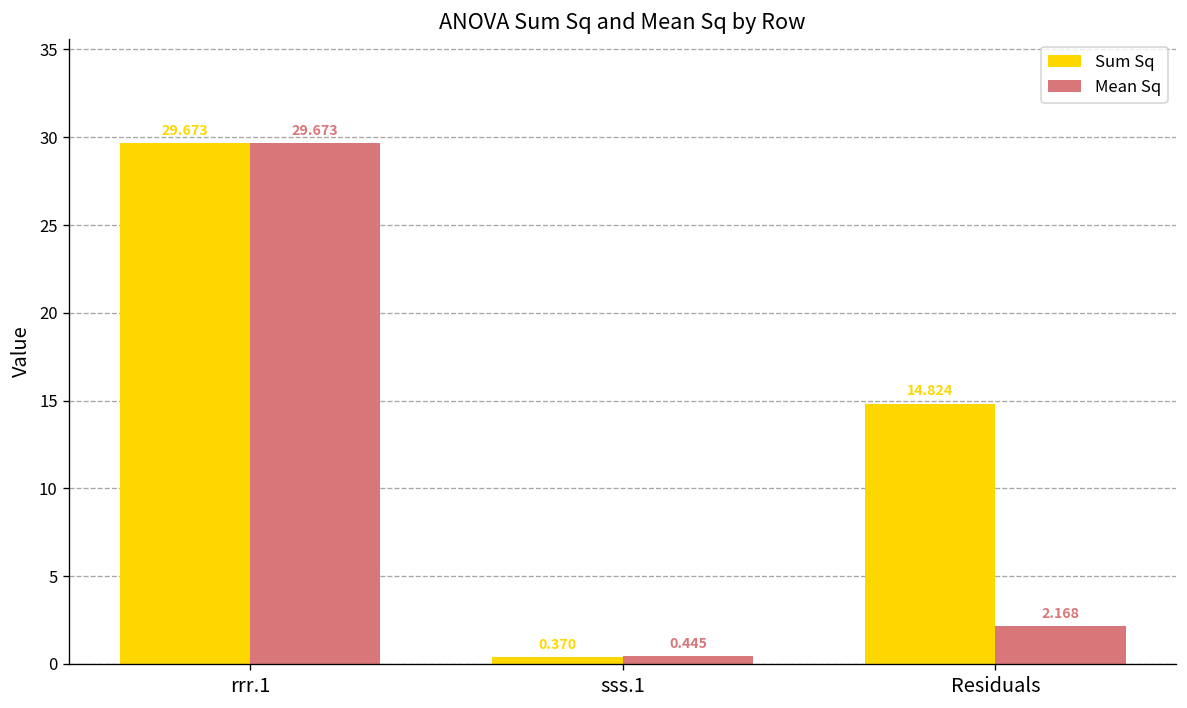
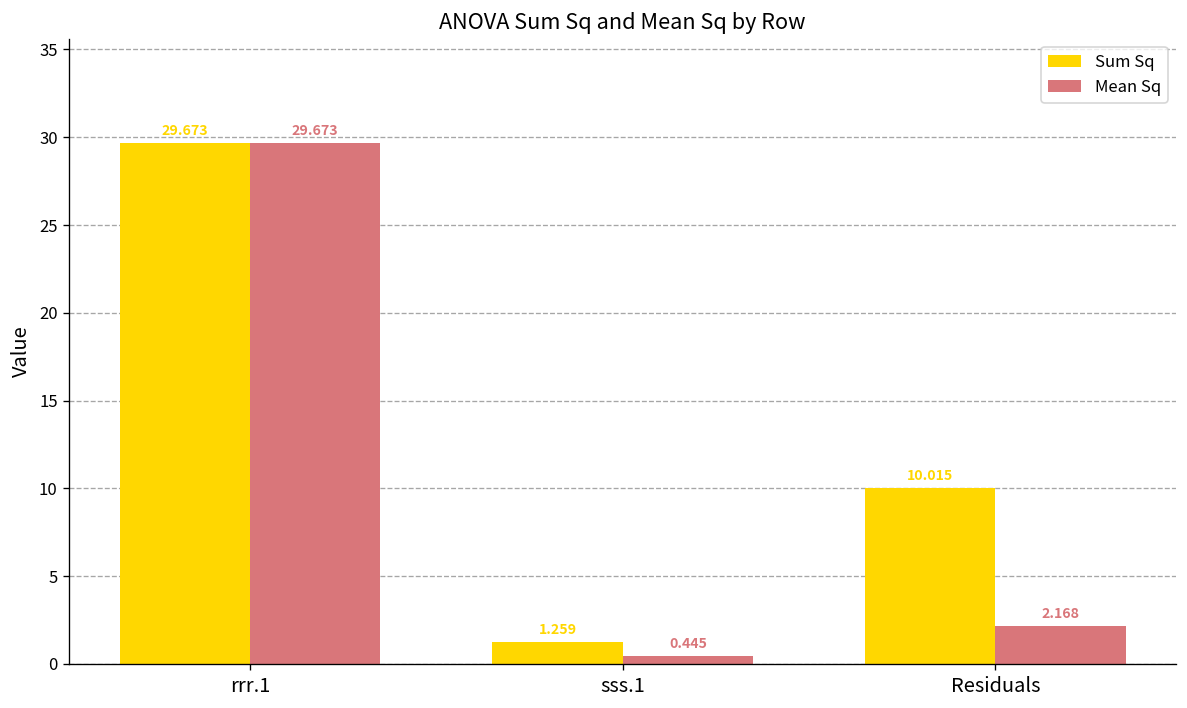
  {
    "Sum Sq": {
      "rrr.1": 29.673,
-     "sss.1": 0.370,
-     "Residuals": 14.824
+     "sss.1": 1.259,
+     "Residuals": 10.015
    },
    "Mean Sq": {
      "rrr.1": 29.673,
      "sss.1": 0.445,
      "Residuals": 2.168
    }
  }
